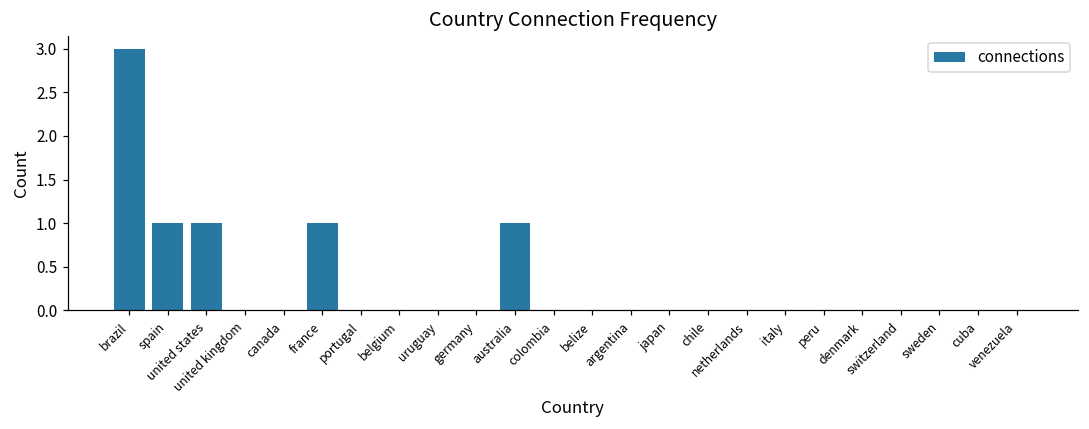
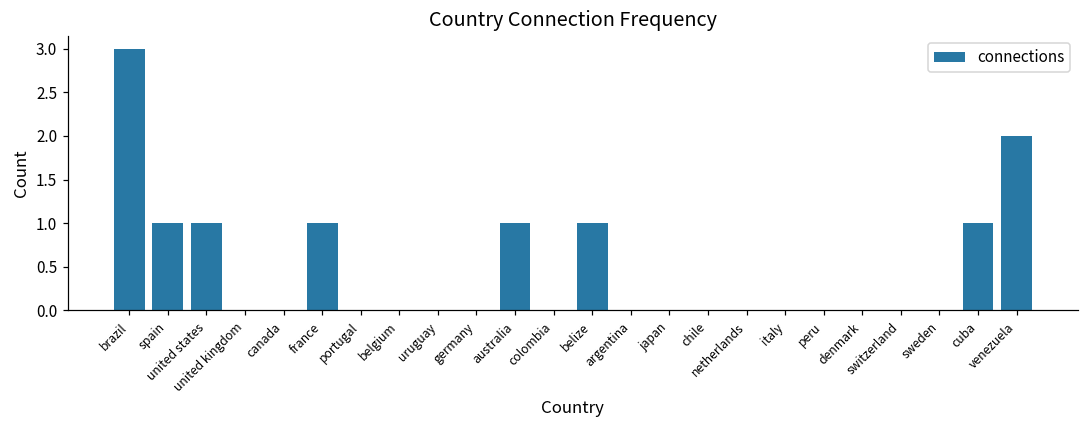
  {
    "brazil": 3,
    "spain": 1,
    "united states": 1,
    "united kingdom": 0,
    "canada": 0,
    "france": 1,
    "portugal": 0,
    "belgium": 0,
    "uruguay": 0,
    "germany": 0,
    "australia": 1,
    "colombia": 0,
-   "belize": 0,
+   "belize": 1,
    "argentina": 0,
    "japan": 0,
    "chile": 0,
    "netherlands": 0,
    "italy": 0,
    "peru": 0,
    "denmark": 0,
    "switzerland": 0,
    "sweden": 0,
-   "cuba": 0,
-   "venezuela": 0
+   "cuba": 1,
+   "venezuela": 2
  }
